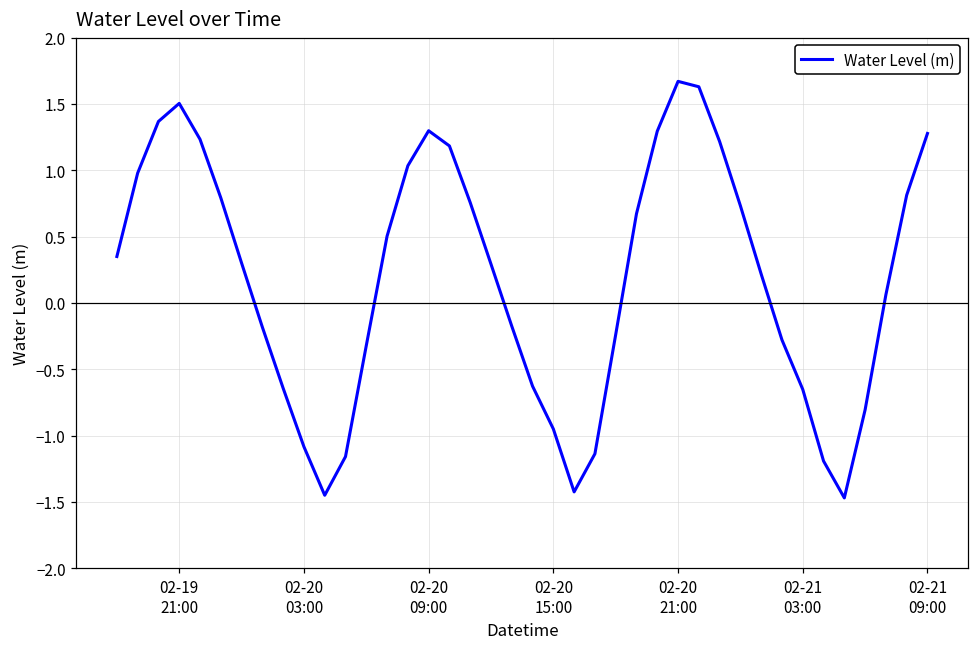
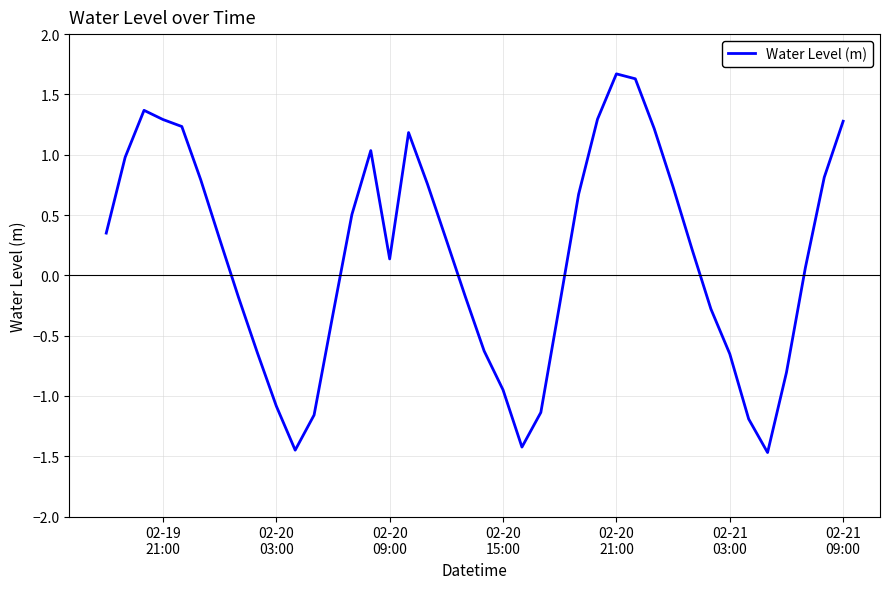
  {
-   "02-19 21:00": 1.50,
+   "02-19 21:00": 1.29,
    "02-20 03:00": -1.08,
-   "02-20 09:00": 1.30,
+   "02-20 09:00": 0.14,
    "02-20 15:00": -0.95,
    "02-20 21:00": 1.67,
    "02-21 03:00": -0.65,
    "02-21 09:00": 1.28
  }
